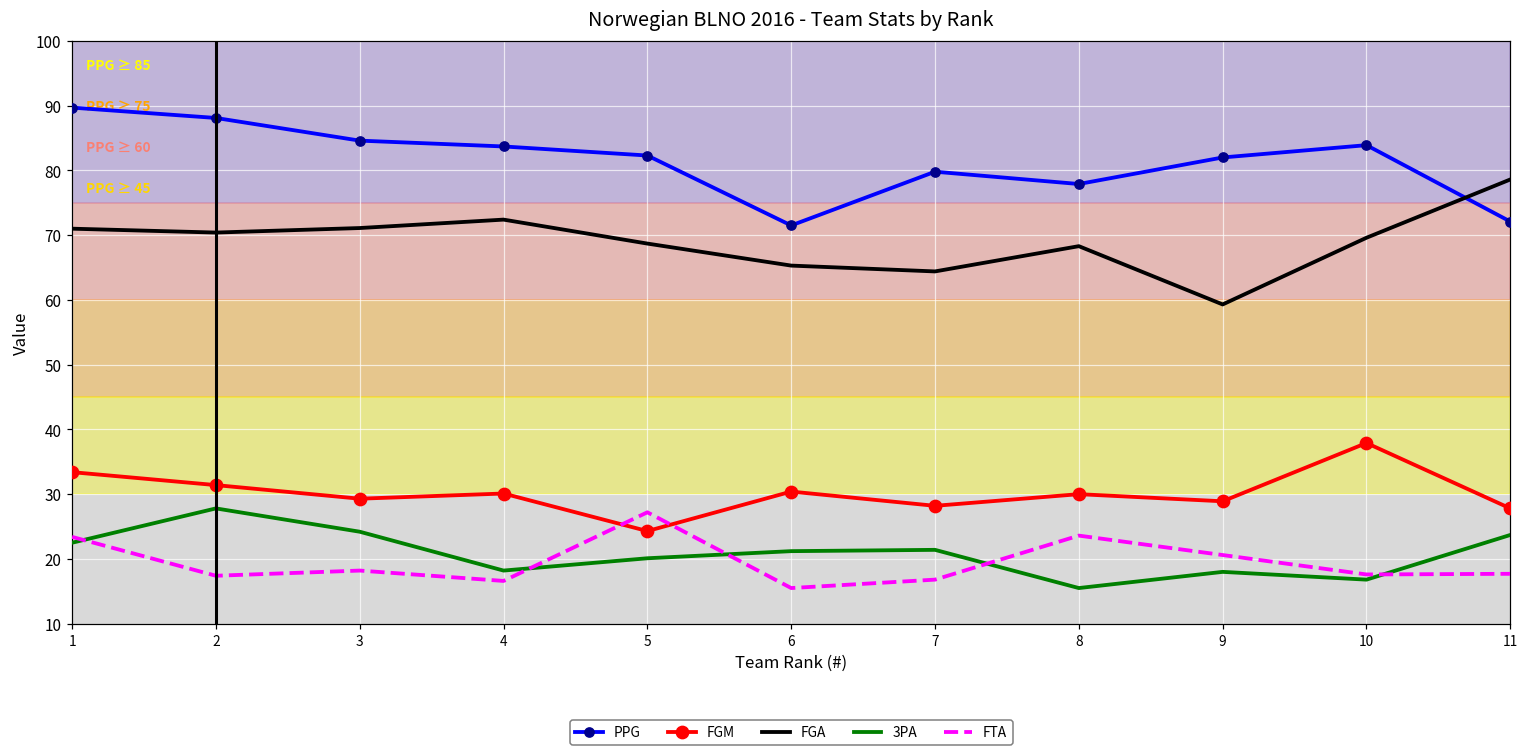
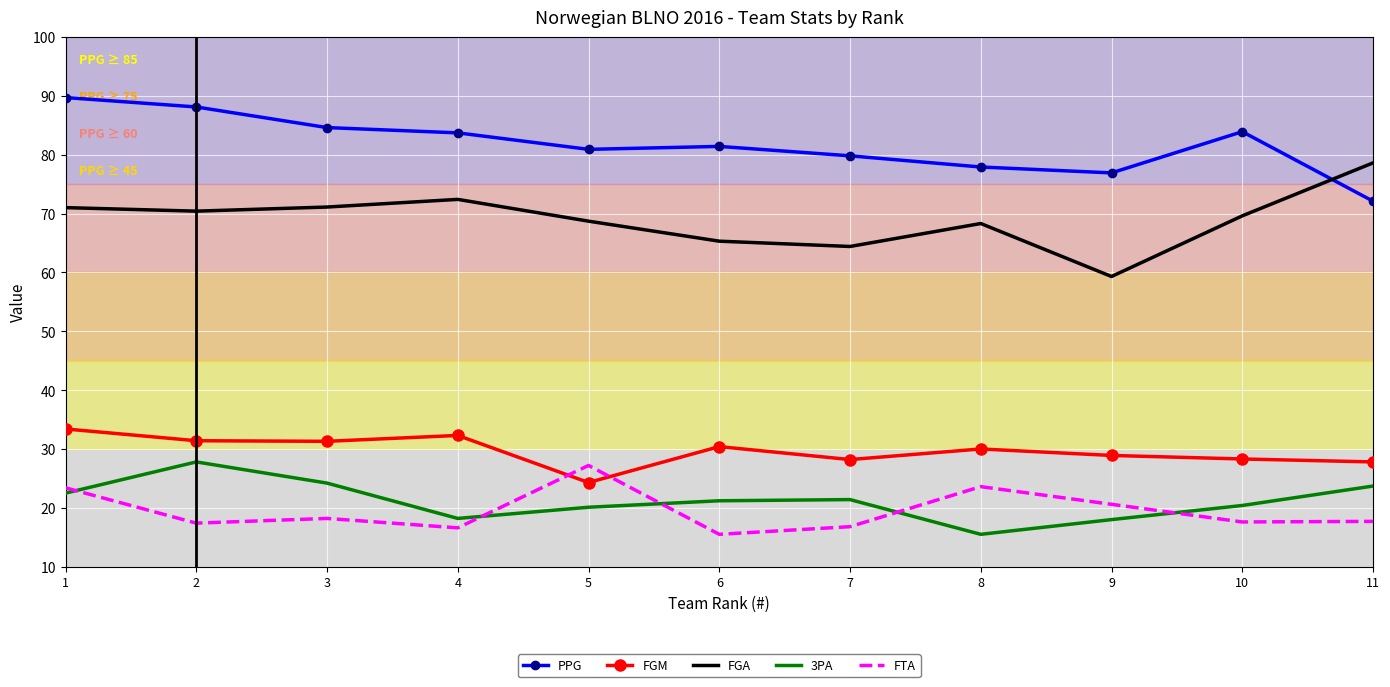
  {
    "PPG": {
      "2": 88,
      "3": 85,
      "4": 84,
-     "5": 82,
-     "6": 72,
+     "5": 81,
+     "6": 81,
      "7": 80,
      "8": 78,
-     "9": 82,
+     "9": 77,
      "10": 84,
      "11": 72
    },
    "FGM": {
      "1": 33,
      "2": 31,
-     "3": 29,
-     "4": 30,
+     "3": 31,
+     "4": 32,
      "5": 24,
      "6": 30,
      "7": 28,
      "8": 30,
      "9": 29,
-     "10": 38,
+     "10": 28,
      "11": 28
    },
    "FGA": {
      "1": 71,
      "2": 70,
      "3": 71,
      "4": 72,
      "5": 69,
      "6": 65,
      "7": 64,
      "8": 68,
      "9": 59,
      "10": 70,
      "11": 79
    },
    "3PA": {
      "1": 23,
      "2": 28,
      "3": 24,
      "4": 18,
      "5": 20,
      "6": 21,
      "7": 21,
      "8": 16,
      "9": 18,
-     "10": 17,
+     "10": 20,
      "11": 24
    },
    "FTA": {
      "1": 23,
      "2": 17,
      "3": 18,
      "4": 17,
      "5": 27,
      "6": 16,
      "7": 17,
      "8": 24,
      "9": 21,
      "10": 18,
      "11": 18
    }
  }
